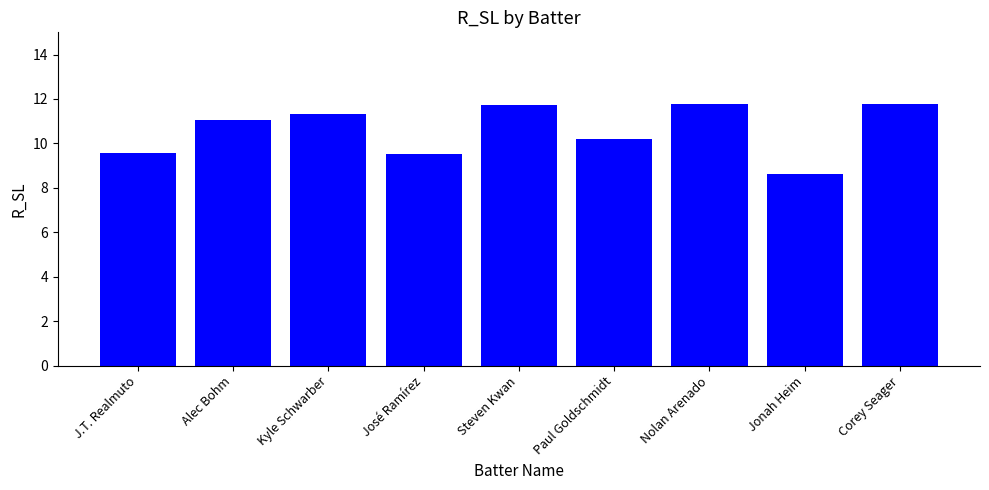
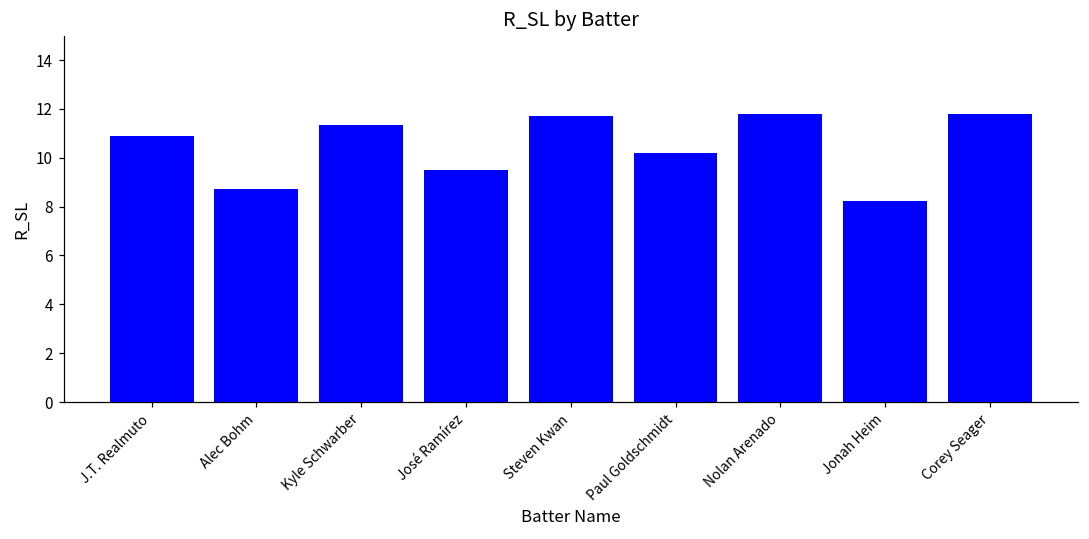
  {
-   "J.T. Realmuto": 9.6,
-   "Alec Bohm": 11.0,
+   "J.T. Realmuto": 10.9,
+   "Alec Bohm": 8.7,
    "Kyle Schwarber": 11.3,
    "José Ramírez": 9.5,
    "Steven Kwan": 11.7,
    "Paul Goldschmidt": 10.2,
    "Nolan Arenado": 11.8,
-   "Jonah Heim": 8.6,
+   "Jonah Heim": 8.2,
    "Corey Seager": 11.8
  }
